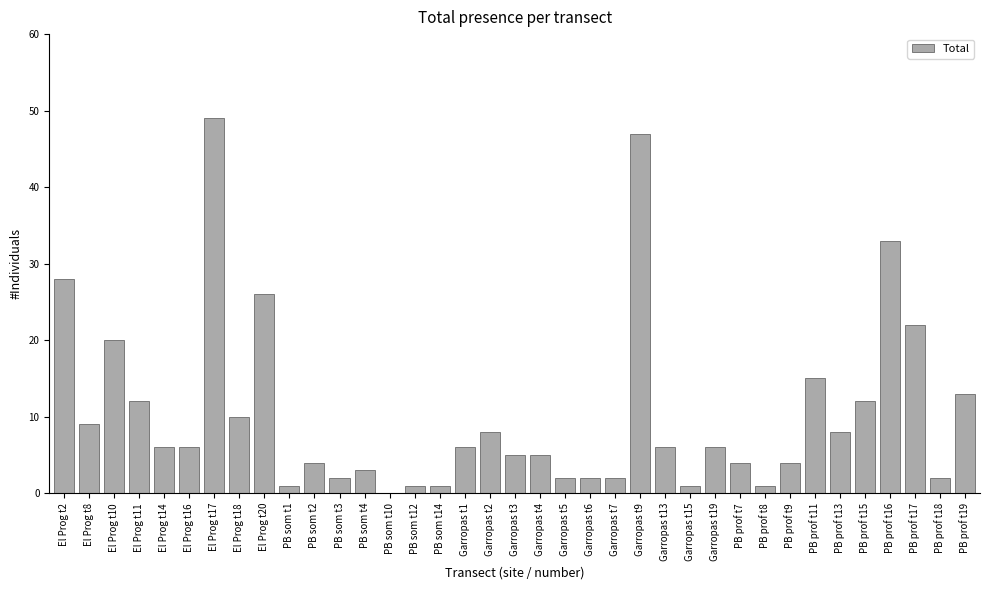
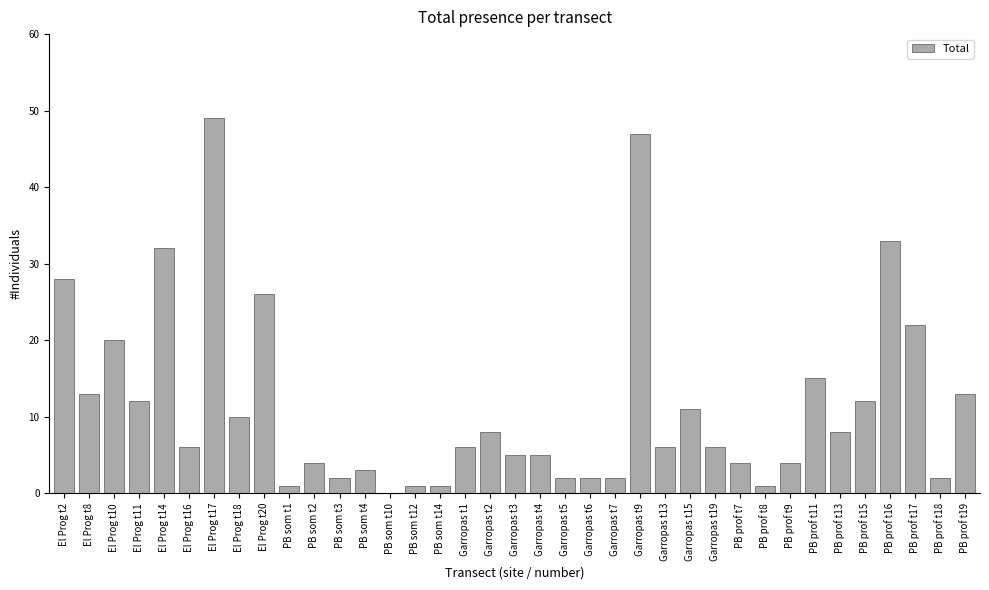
  {
    "El Prog t2": 28,
-   "El Prog t8": 9,
+   "El Prog t8": 13,
    "El Prog t10": 20,
    "El Prog t11": 12,
-   "El Prog t14": 6,
+   "El Prog t14": 32,
    "El Prog t16": 6,
    "El Prog t17": 49,
    "El Prog t18": 10,
    "El Prog t20": 26,
    "PB som t1": 1,
    "PB som t2": 4,
    "PB som t3": 2,
    "PB som t4": 3,
    "PB som t10": 0,
    "PB som t12": 1,
    "PB som t14": 1,
    "Garropas t1": 6,
    "Garropas t2": 8,
    "Garropas t3": 5,
    "Garropas t4": 5,
    "Garropas t5": 2,
    "Garropas t6": 2,
    "Garropas t7": 2,
    "Garropas t9": 47,
    "Garropas t13": 6,
-   "Garropas t15": 1,
+   "Garropas t15": 11,
    "Garropas t19": 6,
    "PB prof t7": 4,
    "PB prof t8": 1,
    "PB prof t9": 4,
    "PB prof t11": 15,
    "PB prof t13": 8,
    "PB prof t15": 12,
    "PB prof t16": 33,
    "PB prof t17": 22,
    "PB prof t18": 2,
    "PB prof t19": 13
  }
